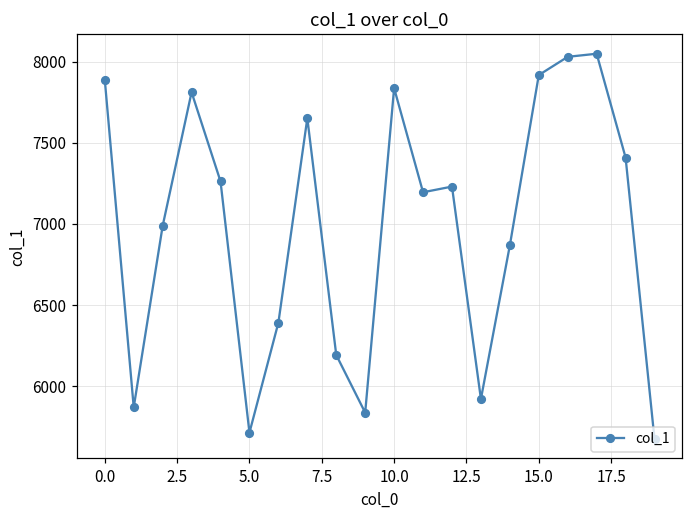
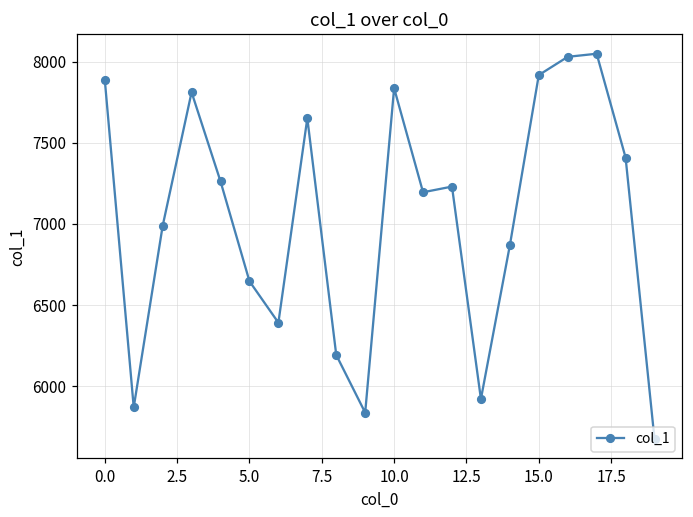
  {
    "0.0": 7890,
-   "5.0": 5720,
+   "5.0": 6650,
    "10.0": 7840,
    "15.0": 7920
  }
